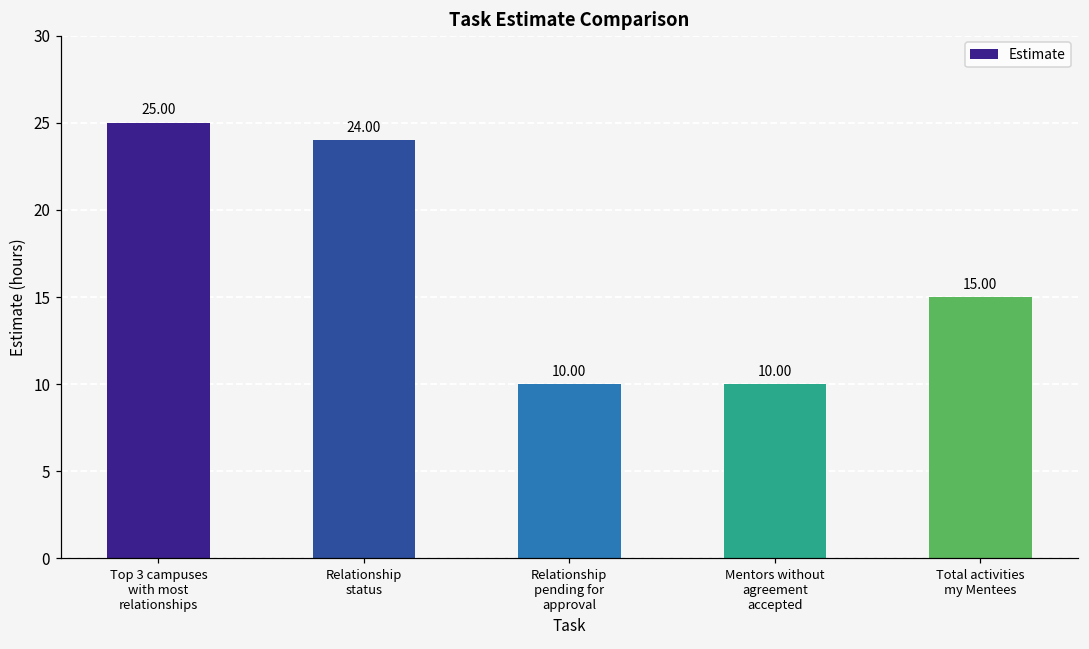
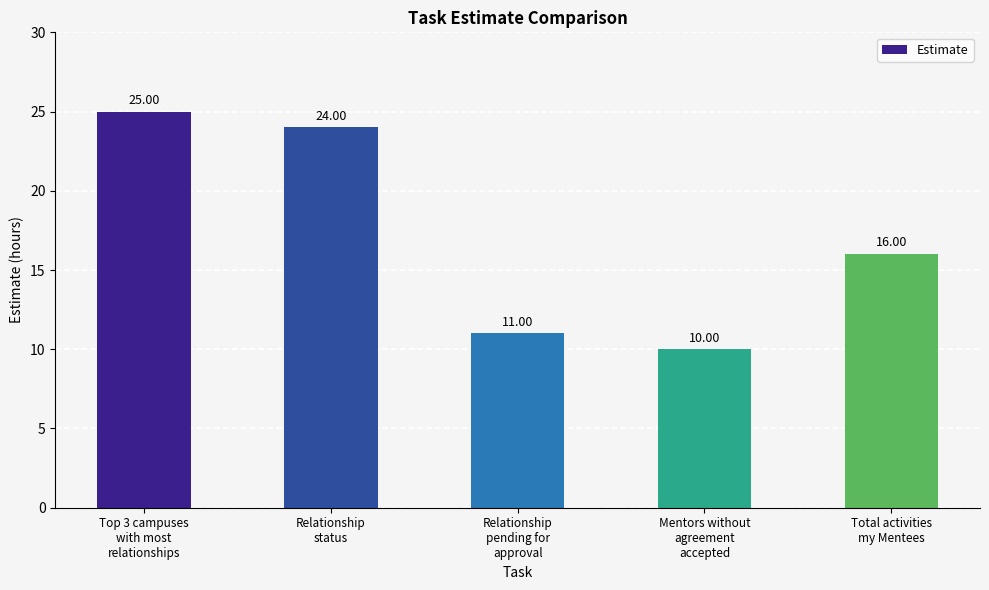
  {
    "Top 3 campuses with most relationships": 25.00,
    "Relationship status": 24.00,
-   "Relationship pending for approval": 10.00,
+   "Relationship pending for approval": 11.00,
    "Mentors without agreement accepted": 10.00,
-   "Total activities my Mentees": 15.00
+   "Total activities my Mentees": 16.00
  }
